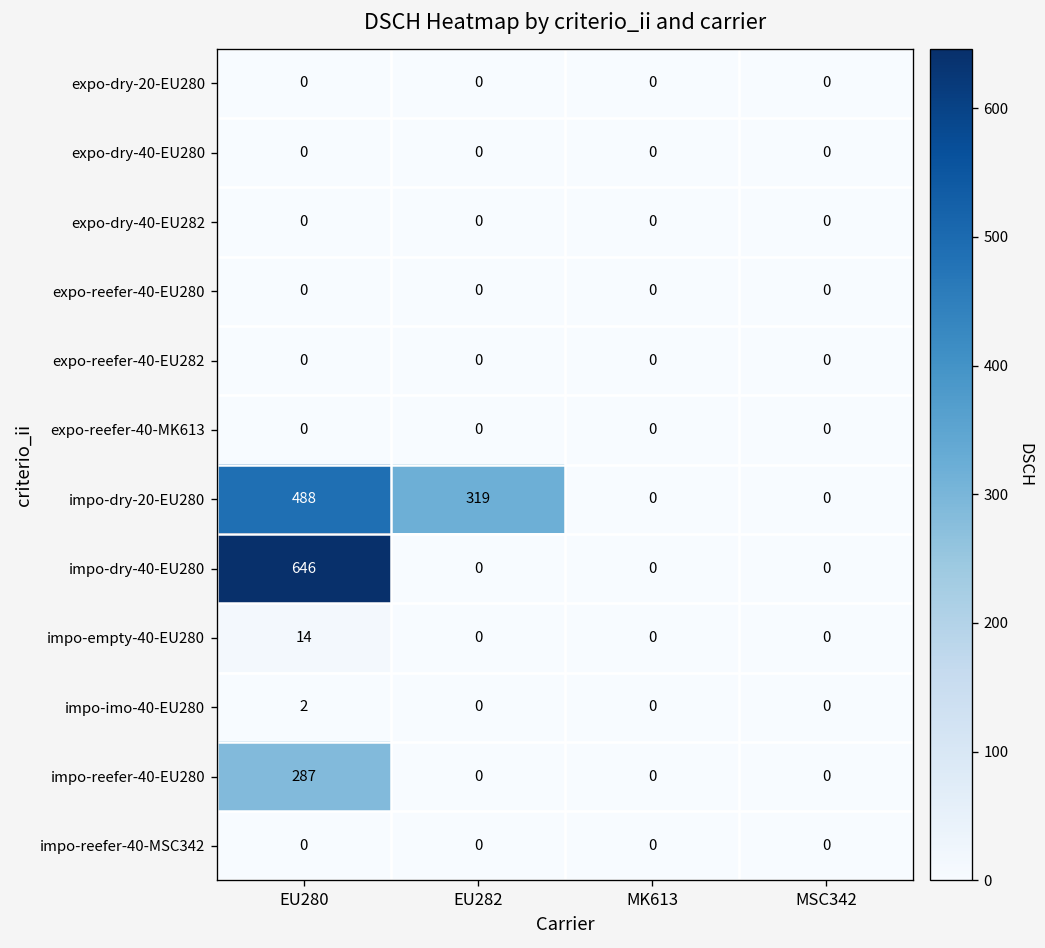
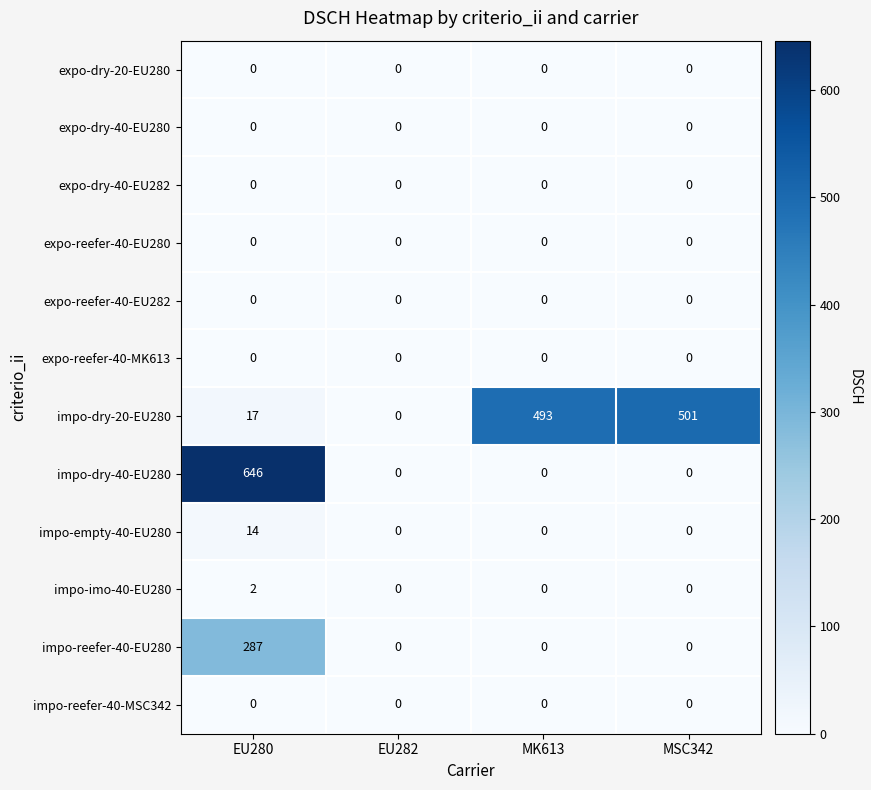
  {
    "expo-dry-20-EU280": {
      "EU280": 0,
      "EU282": 0,
      "MK613": 0,
      "MSC342": 0
    },
    "expo-dry-40-EU280": {
      "EU280": 0,
      "EU282": 0,
      "MK613": 0,
      "MSC342": 0
    },
    "expo-dry-40-EU282": {
      "EU280": 0,
      "EU282": 0,
      "MK613": 0,
      "MSC342": 0
    },
    "expo-reefer-40-EU280": {
      "EU280": 0,
      "EU282": 0,
      "MK613": 0,
      "MSC342": 0
    },
    "expo-reefer-40-EU282": {
      "EU280": 0,
      "EU282": 0,
      "MK613": 0,
      "MSC342": 0
    },
    "expo-reefer-40-MK613": {
      "EU280": 0,
      "EU282": 0,
      "MK613": 0,
      "MSC342": 0
    },
    "impo-dry-20-EU280": {
-     "EU280": 488,
-     "EU282": 319,
-     "MK613": 0,
-     "MSC342": 0
+     "EU280": 17,
+     "EU282": 0,
+     "MK613": 493,
+     "MSC342": 501
    },
    "impo-dry-40-EU280": {
      "EU280": 646,
      "EU282": 0,
      "MK613": 0,
      "MSC342": 0
    },
    "impo-empty-40-EU280": {
      "EU280": 14,
      "EU282": 0,
      "MK613": 0,
      "MSC342": 0
    },
    "impo-imo-40-EU280": {
      "EU280": 2,
      "EU282": 0,
      "MK613": 0,
      "MSC342": 0
    },
    "impo-reefer-40-EU280": {
      "EU280": 287,
      "EU282": 0,
      "MK613": 0,
      "MSC342": 0
    },
    "impo-reefer-40-MSC342": {
      "EU280": 0,
      "EU282": 0,
      "MK613": 0,
      "MSC342": 0
    }
  }
